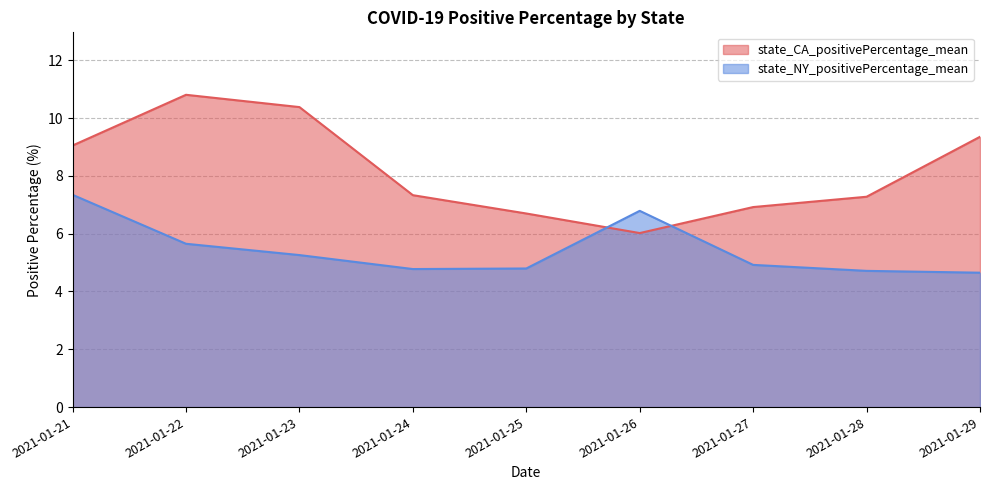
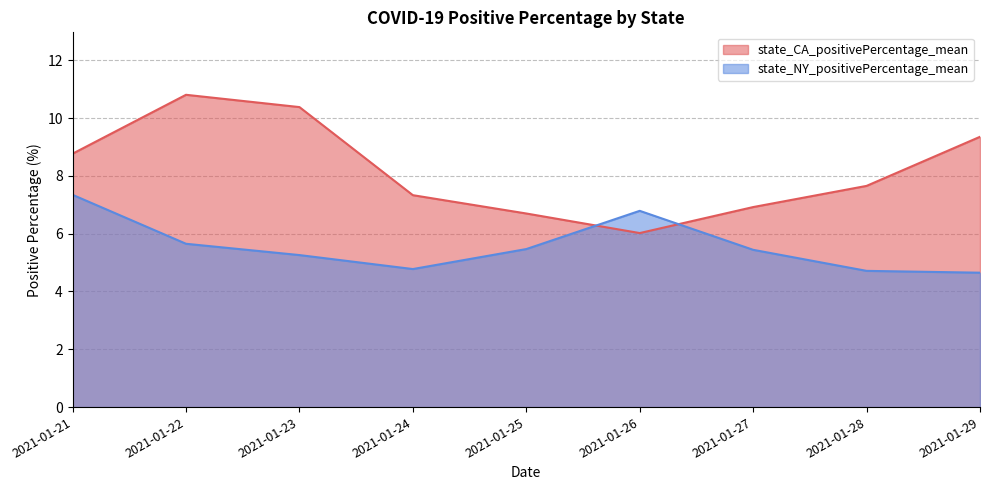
  {
    "state_CA_positivePercentage_mean": {
-     "2021-01-21": 9.1,
+     "2021-01-21": 8.8,
      "2021-01-22": 10.8,
      "2021-01-23": 10.4,
      "2021-01-24": 7.3,
      "2021-01-25": 6.7,
      "2021-01-26": 6.0,
      "2021-01-27": 6.9,
-     "2021-01-28": 7.3,
+     "2021-01-28": 7.7,
      "2021-01-29": 9.4
    },
    "state_NY_positivePercentage_mean": {
      "2021-01-21": 7.3,
      "2021-01-22": 5.7,
      "2021-01-23": 5.3,
      "2021-01-24": 4.8,
-     "2021-01-25": 4.8,
+     "2021-01-25": 5.5,
      "2021-01-26": 6.8,
-     "2021-01-27": 4.9,
+     "2021-01-27": 5.4,
      "2021-01-28": 4.7,
      "2021-01-29": 4.6
    }
  }
